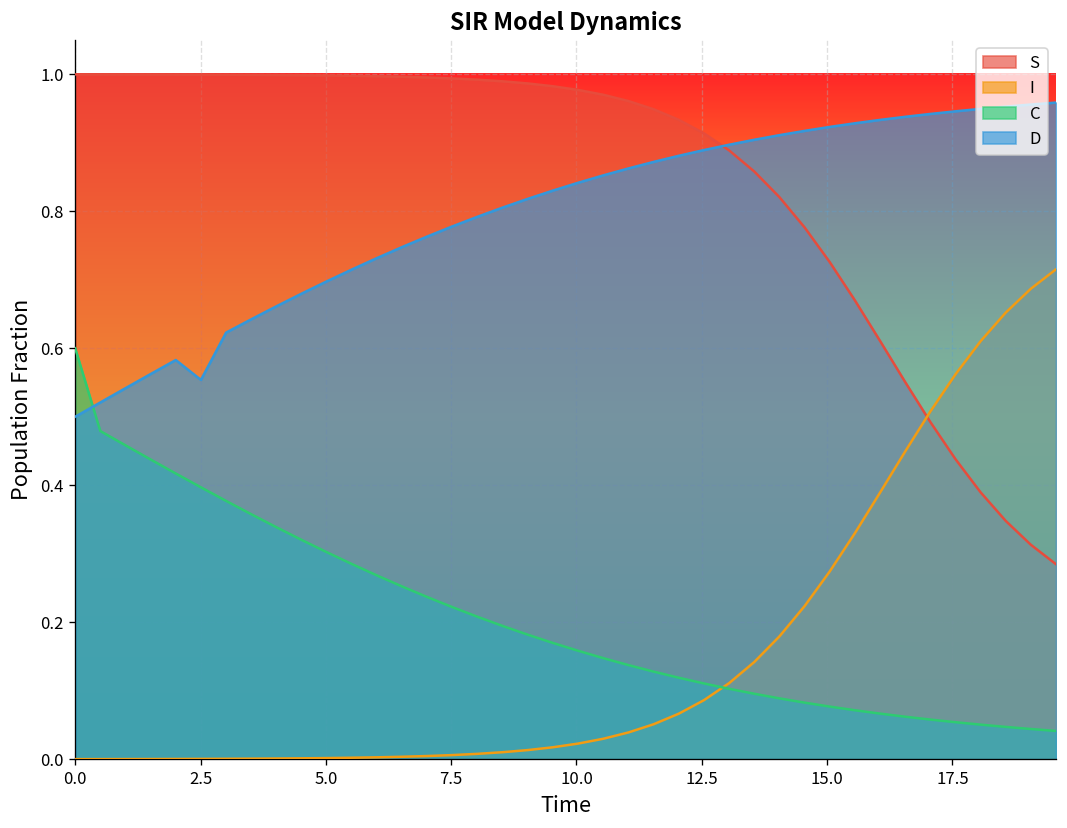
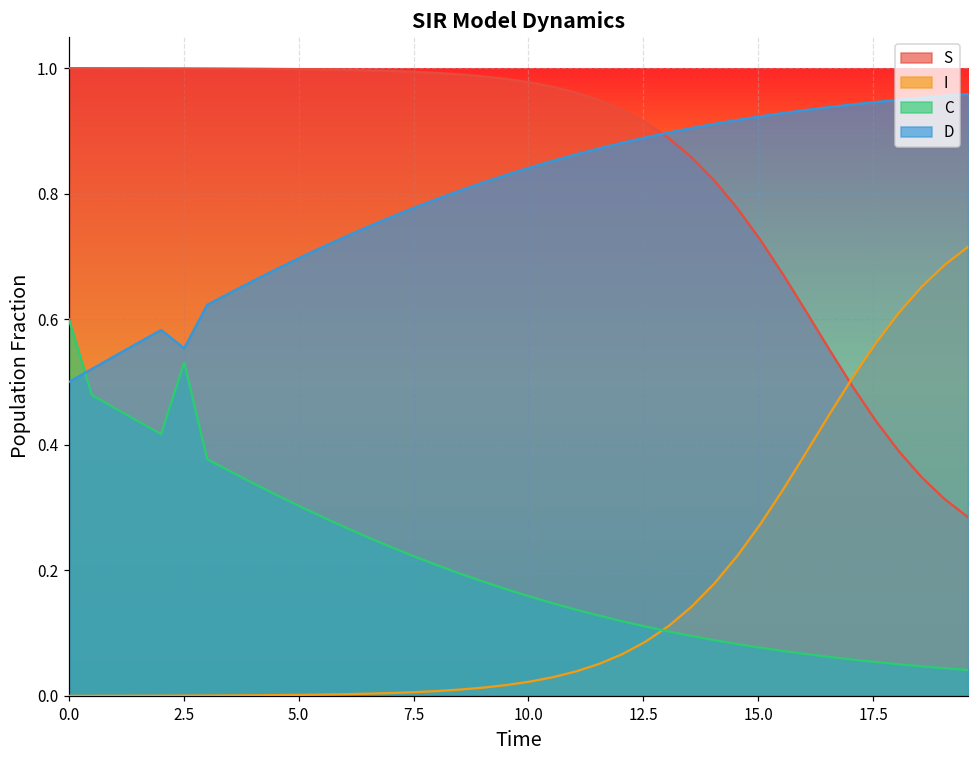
  {
    "S": {
      "0.0": 1.00,
      "2.5": 1.00
    },
    "I": {
      "0.0": 0.00,
      "2.5": 0.00
    },
    "C": {
      "0.0": 0.60,
-     "2.5": 0.40
+     "2.5": 0.53
    },
    "D": {
      "0.0": 0.50,
      "2.5": 0.55
    }
  }
